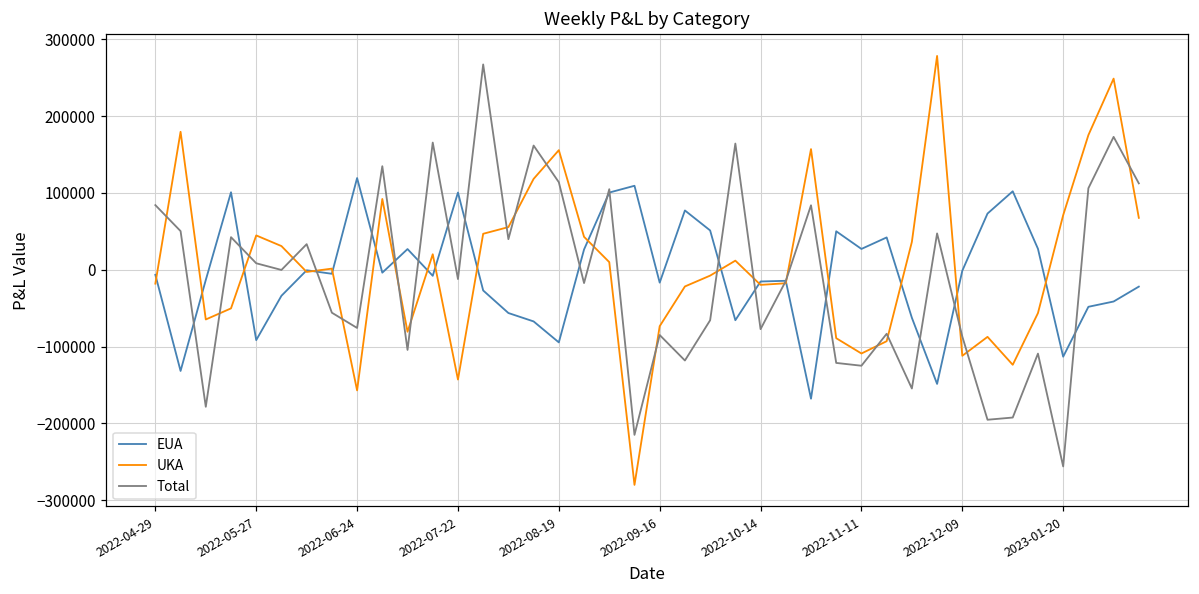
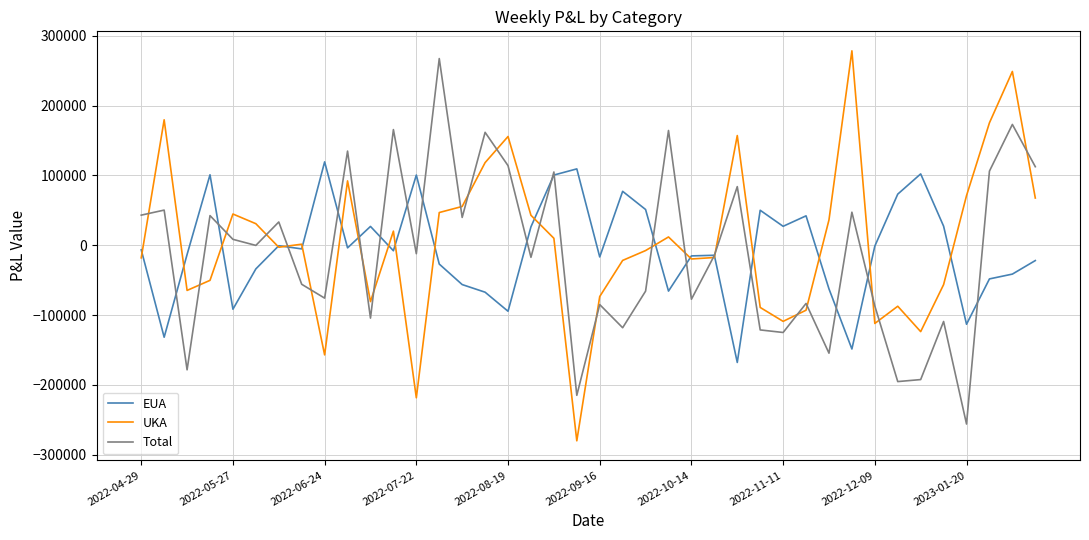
  {
    "EUA": {
      "2022-04-29": -10000,
      "2022-05-27": -90000,
      "2022-06-24": 120000,
      "2022-07-22": 100000,
      "2022-08-19": -90000,
      "2022-09-16": -20000,
      "2022-10-14": -20000,
      "2022-11-11": 30000,
      "2022-12-09": 0,
      "2023-01-20": -110000
    },
    "UKA": {
      "2022-04-29": -20000,
      "2022-05-27": 40000,
      "2022-06-24": -160000,
-     "2022-07-22": -140000,
+     "2022-07-22": -220000,
      "2022-08-19": 160000,
      "2022-09-16": -70000,
      "2022-10-14": -20000,
      "2022-11-11": -110000,
      "2022-12-09": -110000,
      "2023-01-20": 70000
    },
    "Total": {
-     "2022-04-29": 80000,
+     "2022-04-29": 40000,
      "2022-05-27": 10000,
      "2022-06-24": -80000,
      "2022-07-22": -10000,
      "2022-08-19": 110000,
      "2022-09-16": -80000,
      "2022-10-14": -80000,
      "2022-11-11": -120000,
      "2022-12-09": -90000,
      "2023-01-20": -260000
    }
  }
